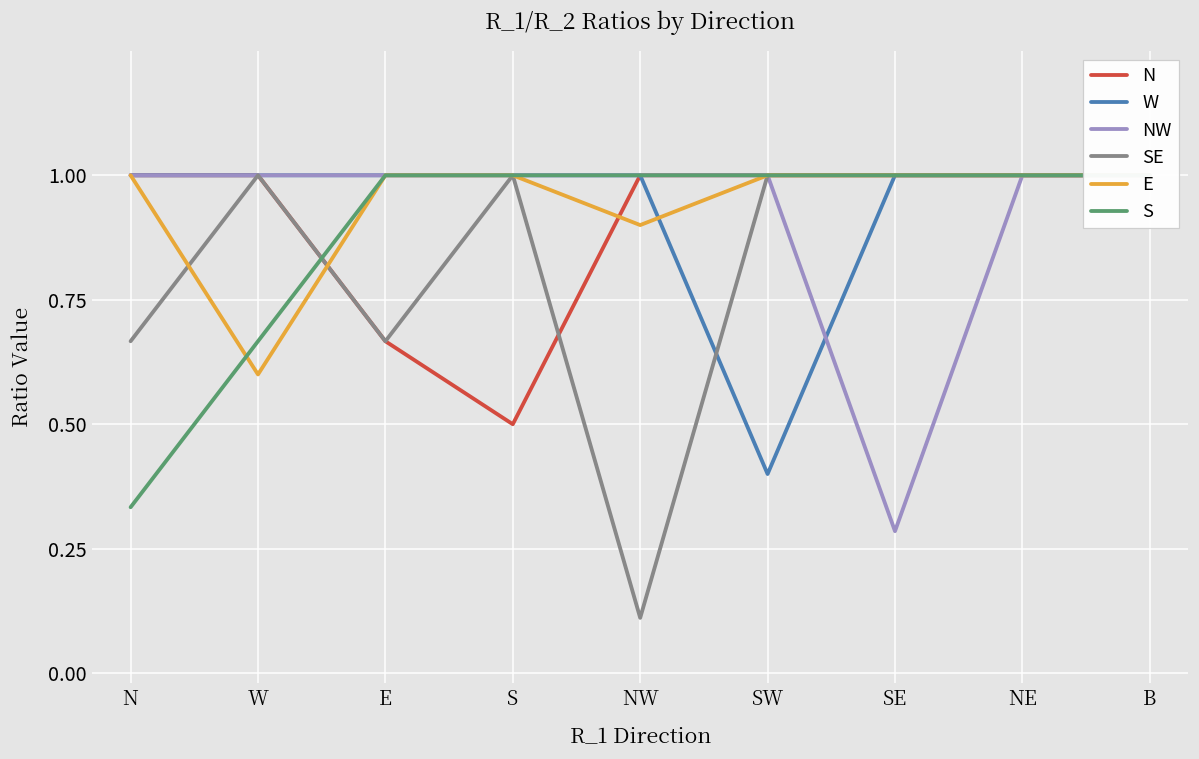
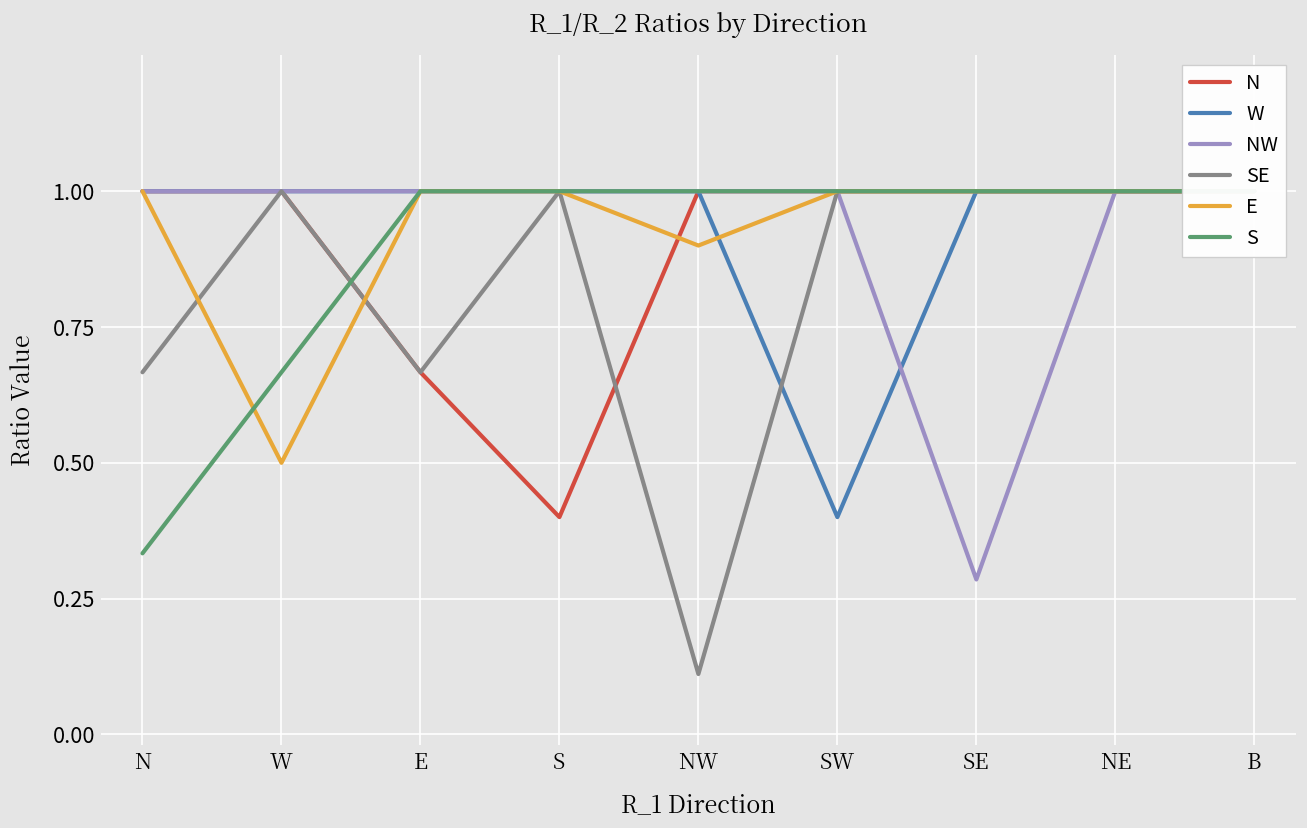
  {
    "N": {
-     "S": 0.5
+     "S": 0.4
    },
    "W": {
      "SW": 0.4
    },
    "NW": {
      "SE": 0.29
    },
    "E": {
-     "W": 0.6,
+     "W": 0.5,
      "NW": 0.9
    }
  }
